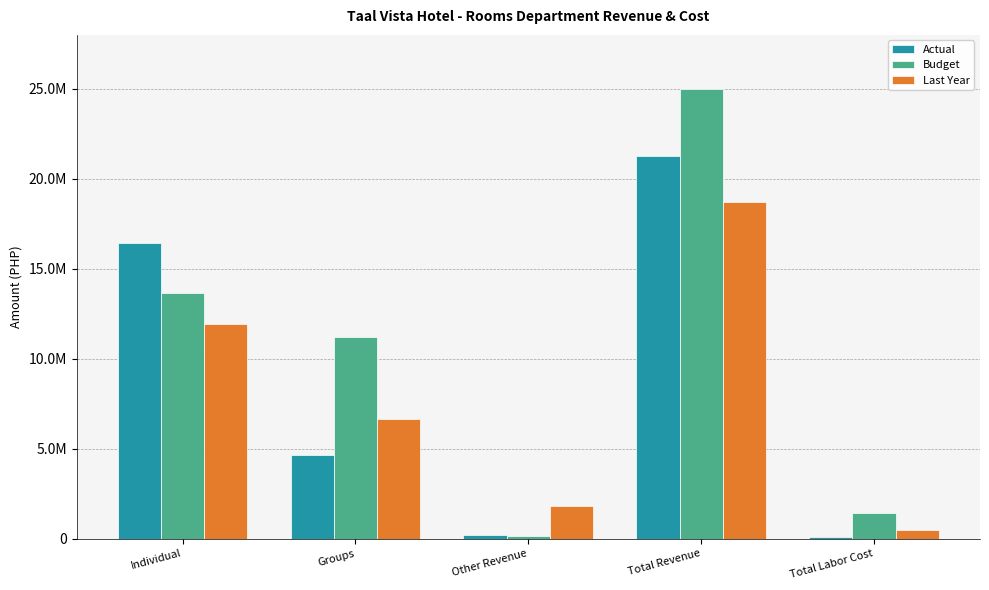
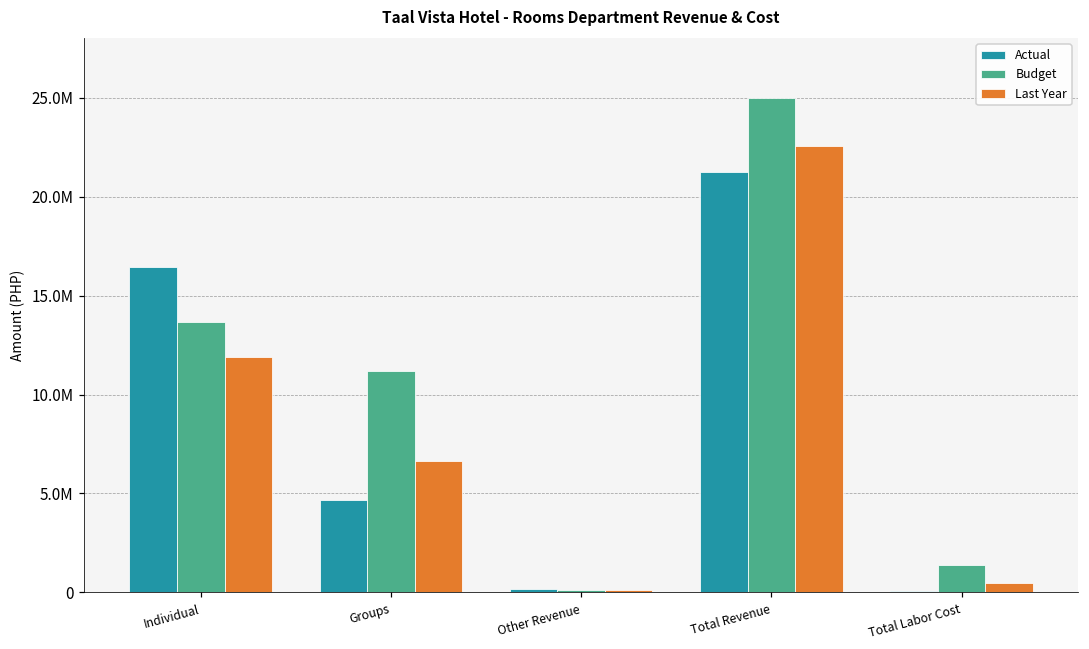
  {
    "Last Year": {
      "Individual": 11900000,
      "Groups": 6600000,
-     "Other Revenue": 1800000,
-     "Total Revenue": 18700000,
+     "Other Revenue": 100000,
+     "Total Revenue": 22600000,
      "Total Labor Cost": 500000
    }
  }
